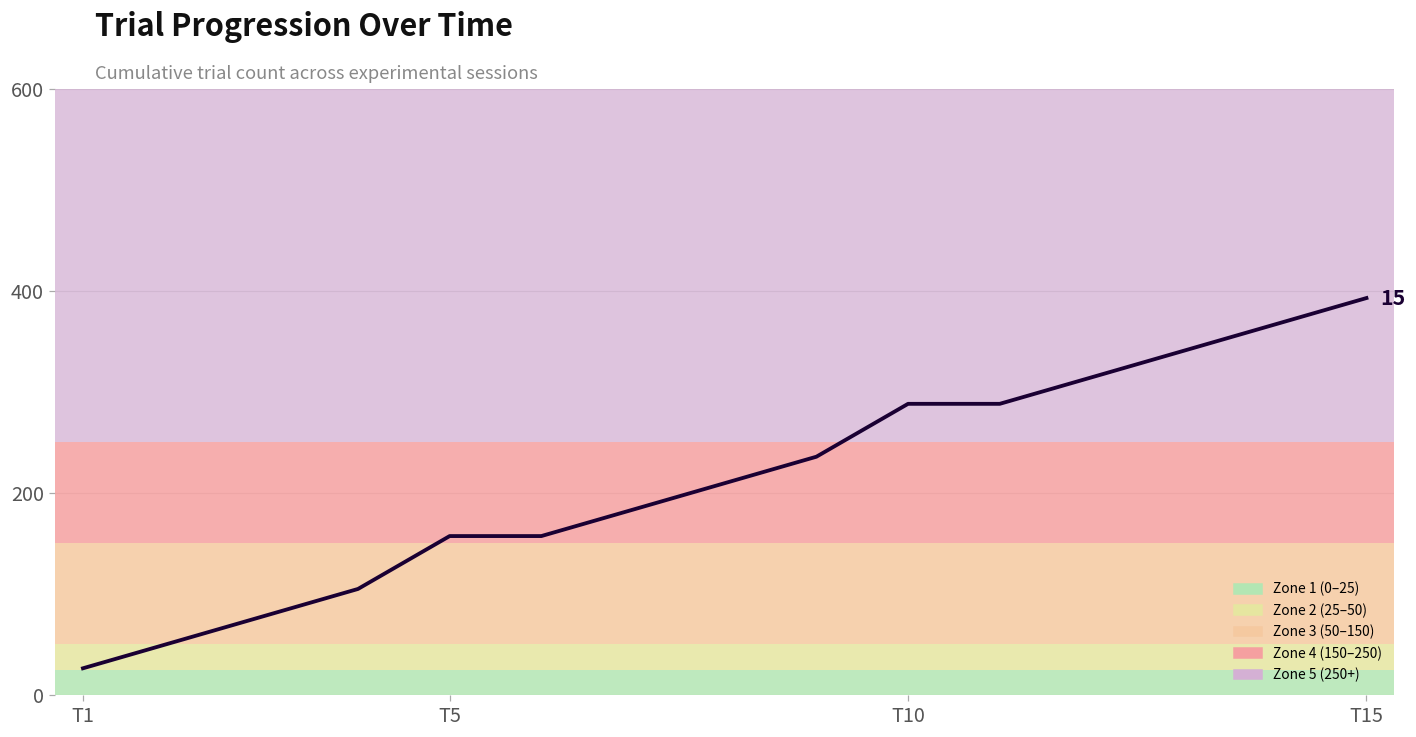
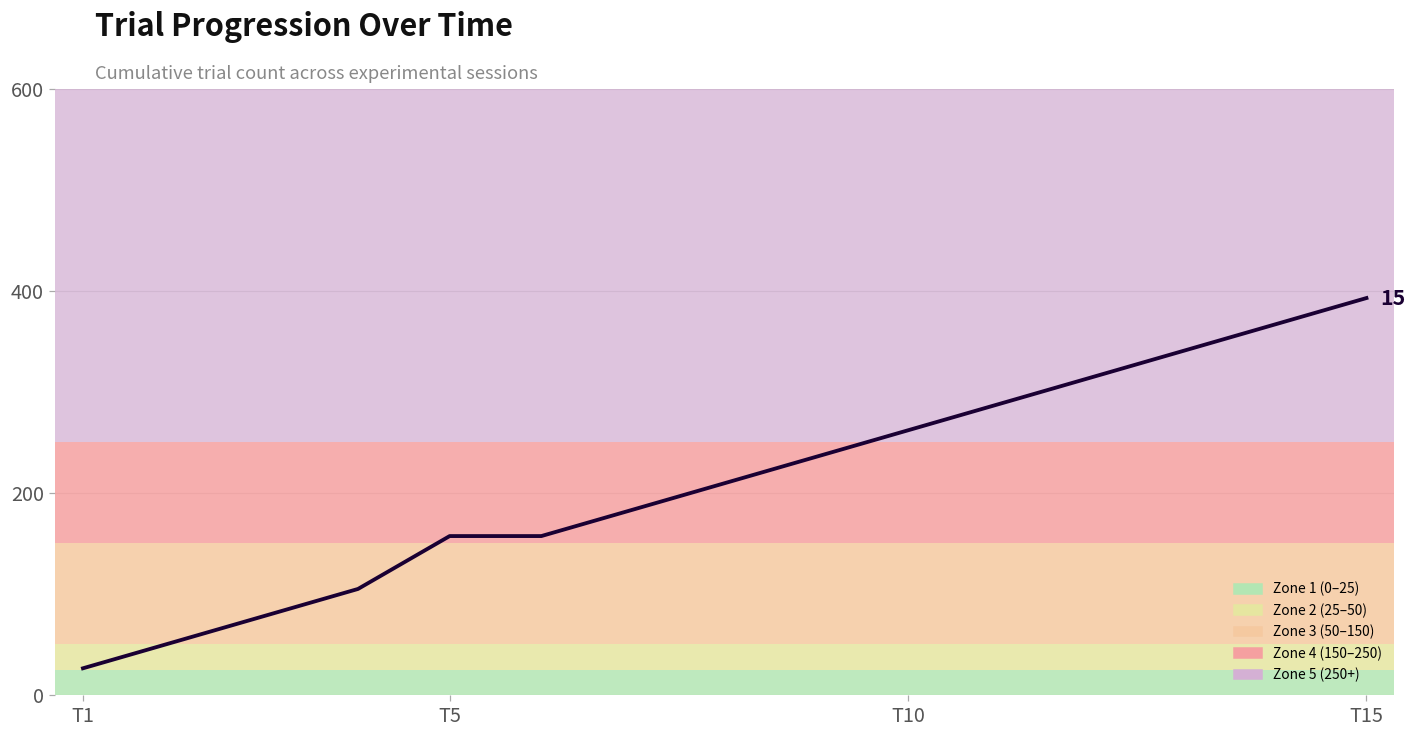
  {
    "T1": 30,
    "T5": 160,
-   "T10": 290
+   "T10": 260
  }
